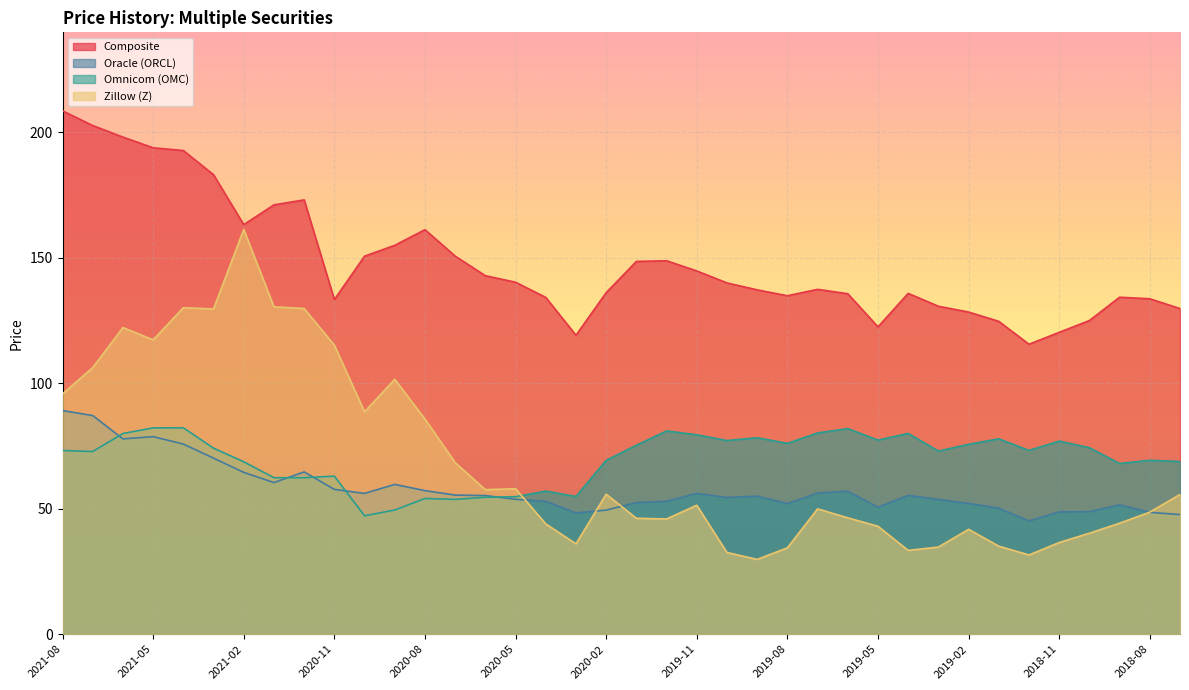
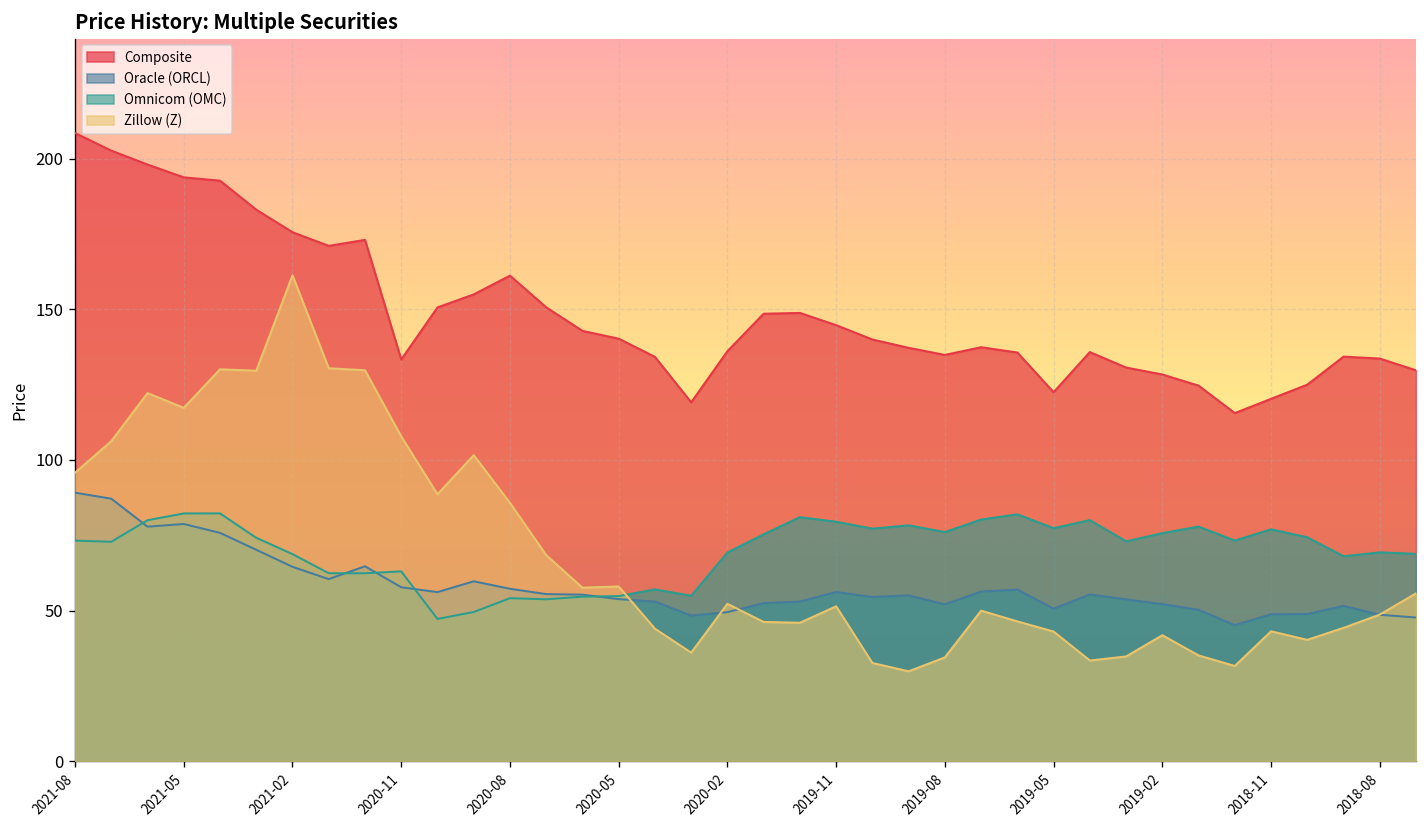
  {
    "Composite": {
      "2021-08": 209,
      "2021-05": 194,
-     "2021-02": 163,
+     "2021-02": 176,
      "2020-11": 133,
      "2020-08": 161,
      "2020-05": 140,
      "2020-02": 136,
      "2019-11": 145,
      "2019-08": 135,
      "2019-05": 123,
      "2019-02": 128,
      "2018-11": 120,
      "2018-08": 134
    },
    "Zillow (Z)": {
      "2021-08": 96,
      "2021-05": 117,
      "2021-02": 161,
-     "2020-11": 115,
+     "2020-11": 108,
      "2020-08": 86,
      "2020-05": 58,
-     "2020-02": 56,
+     "2020-02": 52,
      "2019-11": 51,
      "2019-08": 34,
      "2019-05": 43,
      "2019-02": 42,
-     "2018-11": 37
+     "2018-11": 43
    }
  }
